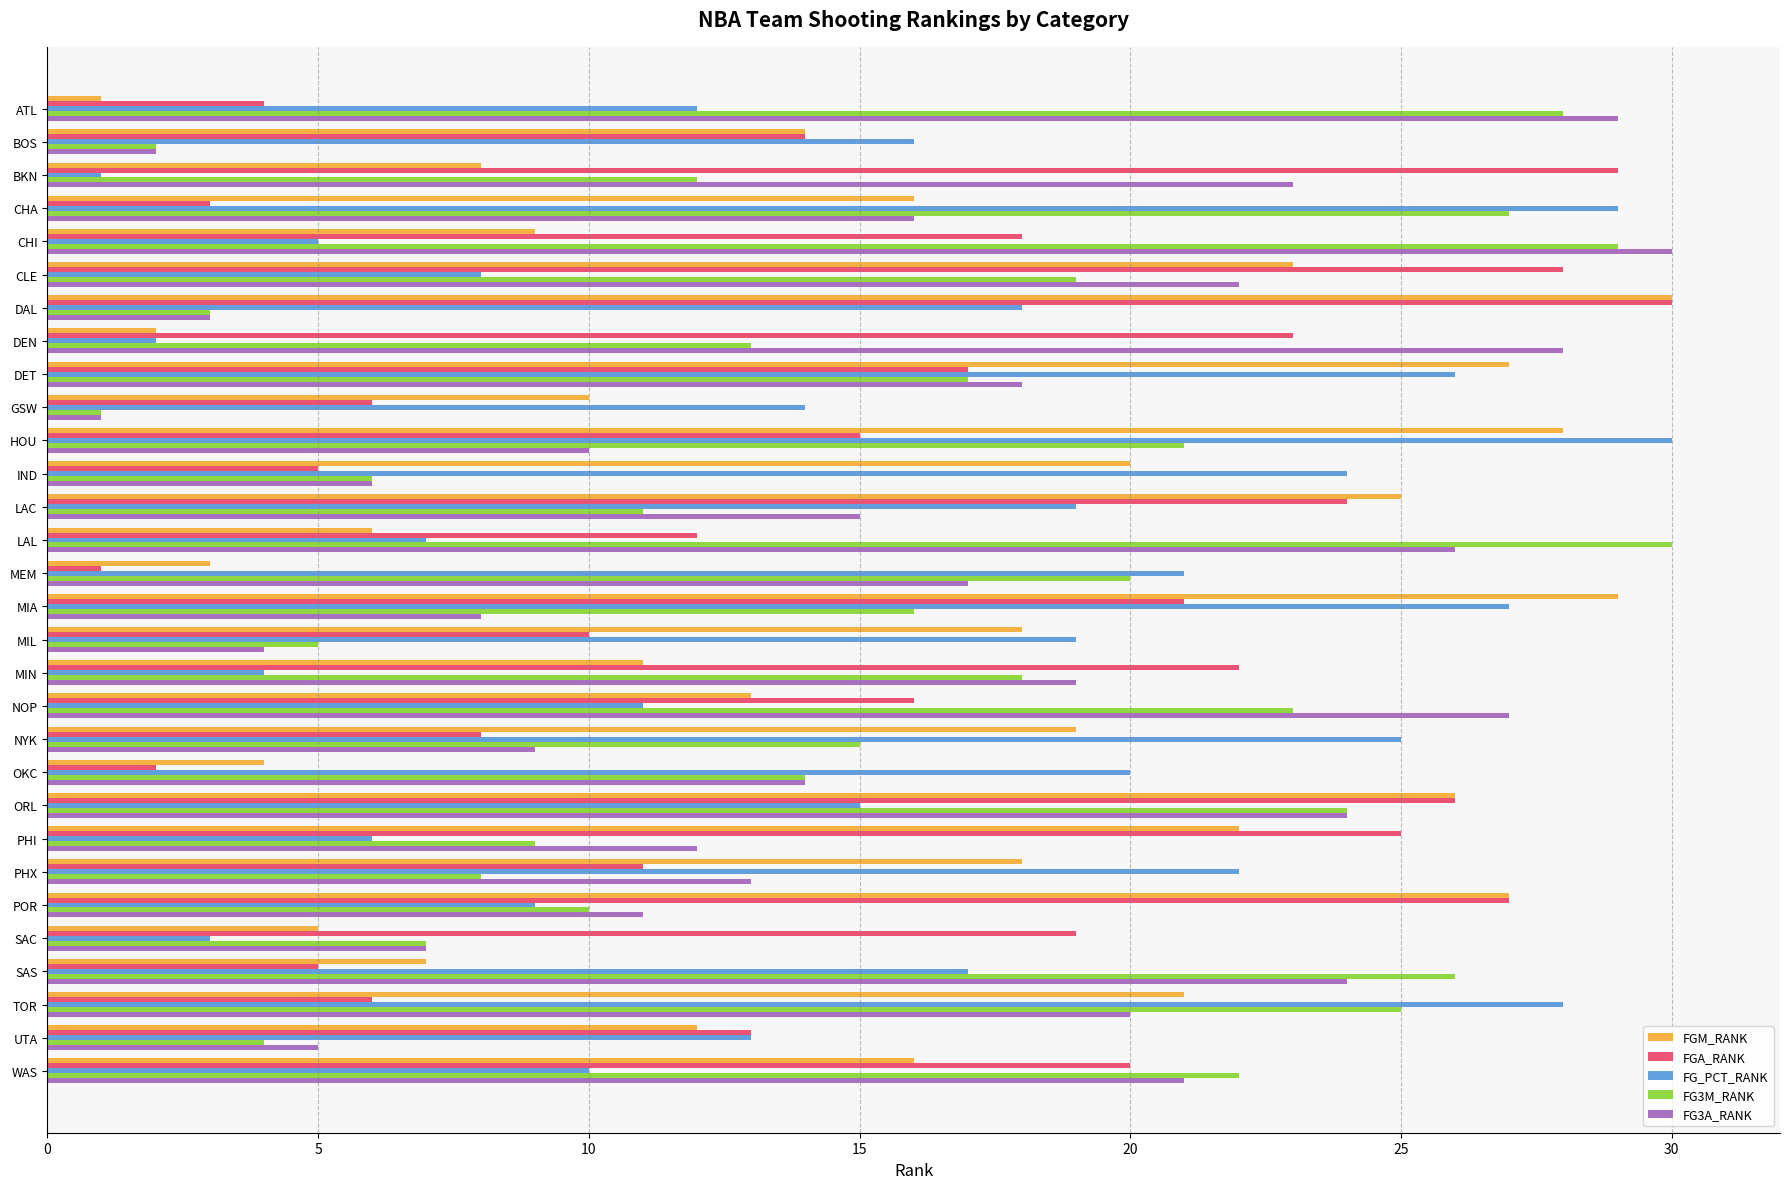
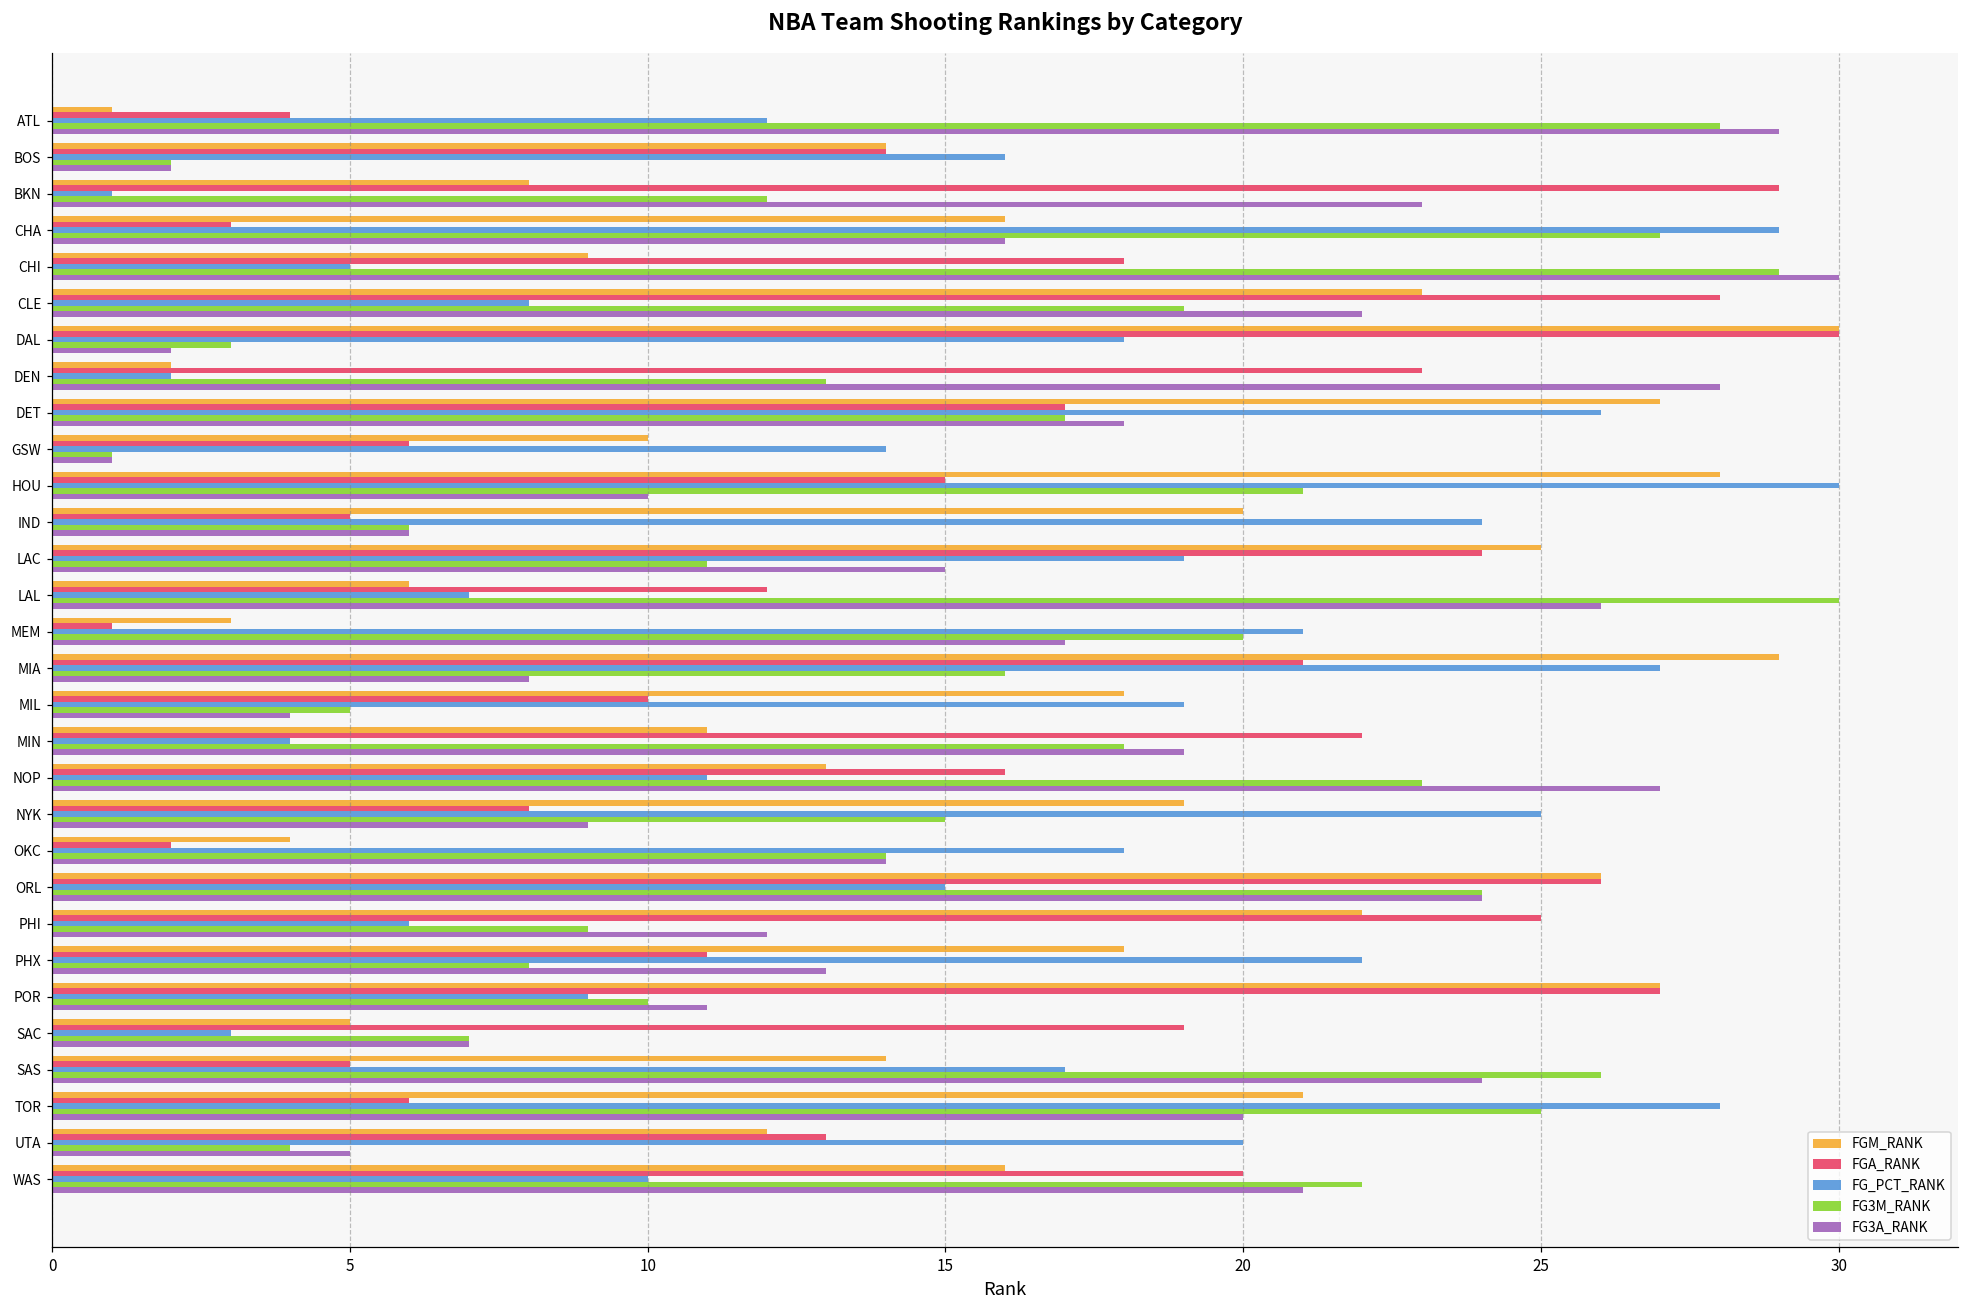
  {
    "FGM_RANK": {
      "ATL": 1,
      "BOS": 14,
      "BKN": 8,
      "CHA": 16,
      "CHI": 9,
      "CLE": 23,
      "DAL": 30,
      "DEN": 2,
      "DET": 27,
      "GSW": 10,
      "HOU": 28,
      "IND": 20,
      "LAC": 25,
      "LAL": 6,
      "MEM": 3,
      "MIA": 29,
      "MIL": 18,
      "MIN": 11,
      "NOP": 13,
      "NYK": 19,
      "OKC": 4,
      "ORL": 26,
      "PHI": 22,
      "PHX": 18,
      "POR": 27,
      "SAC": 5,
-     "SAS": 7,
+     "SAS": 14,
      "TOR": 21,
      "UTA": 12,
      "WAS": 16
    },
    "FGA_RANK": {
      "ATL": 4,
      "BOS": 14,
      "BKN": 29,
      "CHA": 3,
      "CHI": 18,
      "CLE": 28,
      "DAL": 30,
      "DEN": 23,
      "DET": 17,
      "GSW": 6,
      "HOU": 15,
      "IND": 5,
      "LAC": 24,
      "LAL": 12,
      "MEM": 1,
      "MIA": 21,
      "MIL": 10,
      "MIN": 22,
      "NOP": 16,
      "NYK": 8,
      "OKC": 2,
      "ORL": 26,
      "PHI": 25,
      "PHX": 11,
      "POR": 27,
      "SAC": 19,
      "SAS": 5,
      "TOR": 6,
      "UTA": 13,
      "WAS": 20
    },
    "FG_PCT_RANK": {
      "ATL": 12,
      "BOS": 16,
      "BKN": 1,
      "CHA": 29,
      "CHI": 5,
      "CLE": 8,
      "DAL": 18,
      "DEN": 2,
      "DET": 26,
      "GSW": 14,
      "HOU": 30,
      "IND": 24,
      "LAC": 19,
      "LAL": 7,
      "MEM": 21,
      "MIA": 27,
      "MIL": 19,
      "MIN": 4,
      "NOP": 11,
      "NYK": 25,
-     "OKC": 20,
+     "OKC": 18,
      "ORL": 15,
      "PHI": 6,
      "PHX": 22,
      "POR": 9,
      "SAC": 3,
      "SAS": 17,
      "TOR": 28,
-     "UTA": 13,
+     "UTA": 20,
      "WAS": 10
    },
    "FG3M_RANK": {
      "ATL": 28,
      "BOS": 2,
      "BKN": 12,
      "CHA": 27,
      "CHI": 29,
      "CLE": 19,
      "DAL": 3,
      "DEN": 13,
      "DET": 17,
      "GSW": 1,
      "HOU": 21,
      "IND": 6,
      "LAC": 11,
      "LAL": 30,
      "MEM": 20,
      "MIA": 16,
      "MIL": 5,
      "MIN": 18,
      "NOP": 23,
      "NYK": 15,
      "OKC": 14,
      "ORL": 24,
      "PHI": 9,
      "PHX": 8,
      "POR": 10,
      "SAC": 7,
      "SAS": 26,
      "TOR": 25,
      "UTA": 4,
      "WAS": 22
    },
    "FG3A_RANK": {
      "ATL": 29,
      "BOS": 2,
      "BKN": 23,
      "CHA": 16,
      "CHI": 30,
      "CLE": 22,
-     "DAL": 3,
+     "DAL": 2,
      "DEN": 28,
      "DET": 18,
      "GSW": 1,
      "HOU": 10,
      "IND": 6,
      "LAC": 15,
      "LAL": 26,
      "MEM": 17,
      "MIA": 8,
      "MIL": 4,
      "MIN": 19,
      "NOP": 27,
      "NYK": 9,
      "OKC": 14,
      "ORL": 24,
      "PHI": 12,
      "PHX": 13,
      "POR": 11,
      "SAC": 7,
      "SAS": 24,
      "TOR": 20,
      "UTA": 5,
      "WAS": 21
    }
  }
